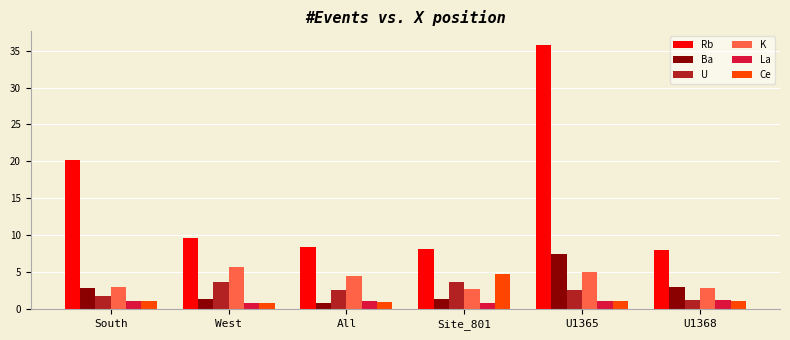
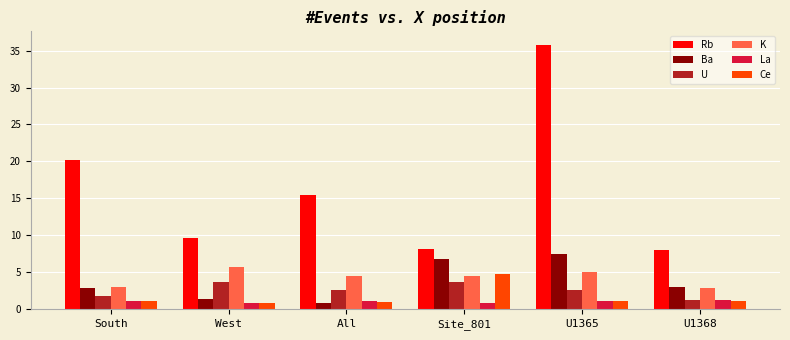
  {
    "Rb": {
      "South": 20,
      "West": 10,
-     "All": 8,
+     "All": 15,
      "Site_801": 8,
      "U1365": 36,
      "U1368": 8
    },
    "Ba": {
      "South": 3,
      "West": 1,
      "All": 1,
-     "Site_801": 1,
+     "Site_801": 7,
      "U1365": 7,
      "U1368": 3
    },
    "K": {
      "South": 3,
      "West": 6,
      "All": 5,
-     "Site_801": 3,
+     "Site_801": 4,
      "U1365": 5,
      "U1368": 3
    },
    "Ce": {
      "South": 1,
      "West": 1,
      "All": 1,
      "Site_801": 5,
      "U1365": 1,
      "U1368": 1
    }
  }
